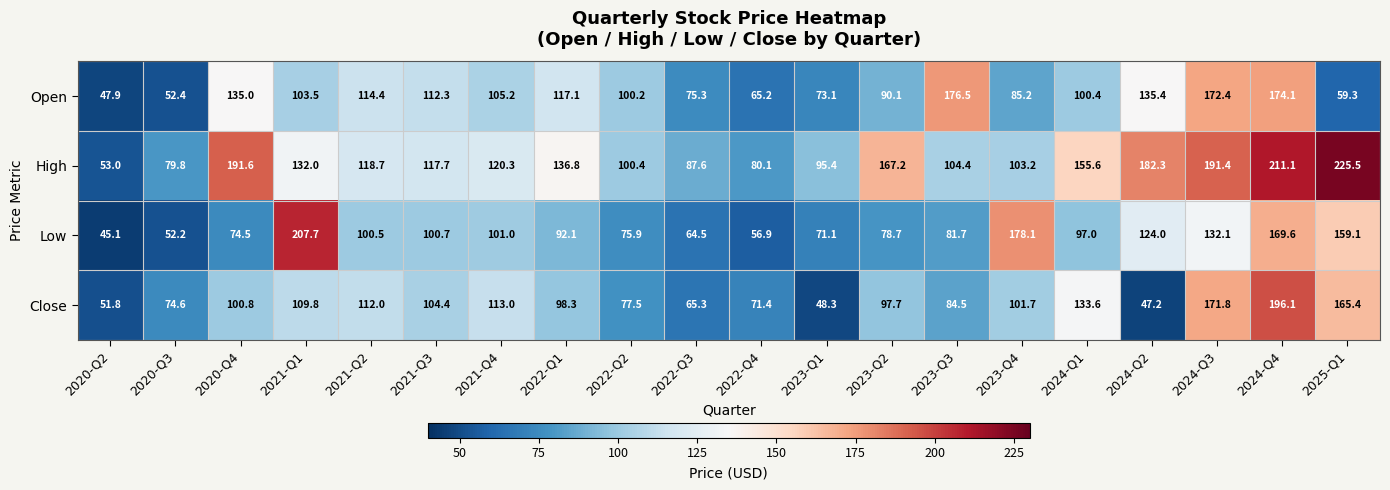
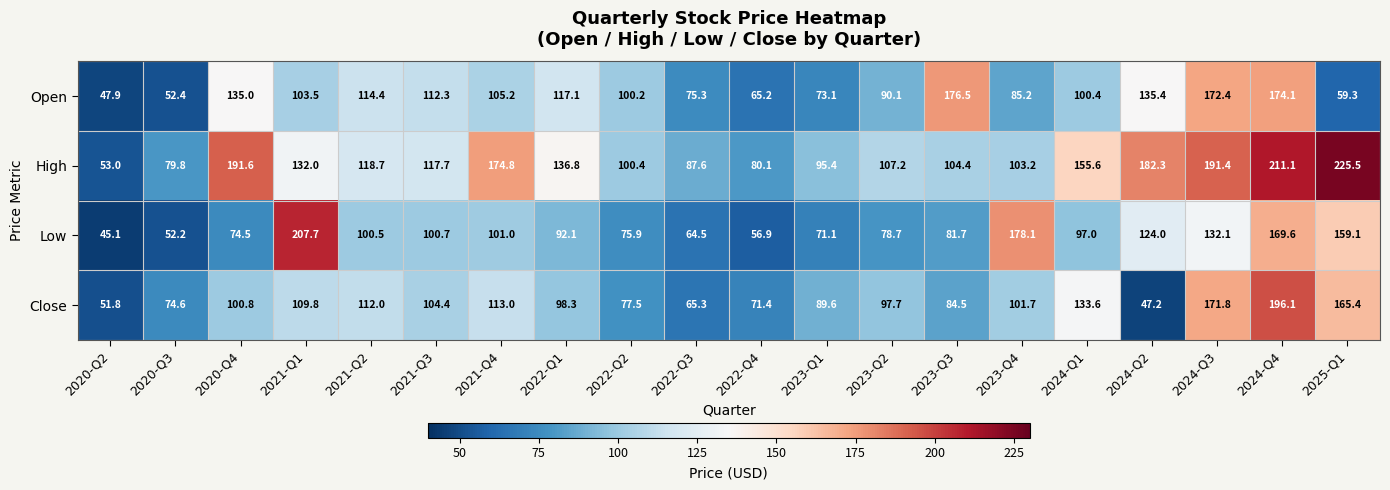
  {
    "Open": {
      "2020-Q2": 47.9,
      "2020-Q3": 52.4,
      "2020-Q4": 135.0,
      "2021-Q1": 103.5,
      "2021-Q2": 114.4,
      "2021-Q3": 112.3,
      "2021-Q4": 105.2,
      "2022-Q1": 117.1,
      "2022-Q2": 100.2,
      "2022-Q3": 75.3,
      "2022-Q4": 65.2,
      "2023-Q1": 73.1,
      "2023-Q2": 90.1,
      "2023-Q3": 176.5,
      "2023-Q4": 85.2,
      "2024-Q1": 100.4,
      "2024-Q2": 135.4,
      "2024-Q3": 172.4,
      "2024-Q4": 174.1,
      "2025-Q1": 59.3
    },
    "High": {
      "2020-Q2": 53.0,
      "2020-Q3": 79.8,
      "2020-Q4": 191.6,
      "2021-Q1": 132.0,
      "2021-Q2": 118.7,
      "2021-Q3": 117.7,
-     "2021-Q4": 120.3,
+     "2021-Q4": 174.8,
      "2022-Q1": 136.8,
      "2022-Q2": 100.4,
      "2022-Q3": 87.6,
      "2022-Q4": 80.1,
      "2023-Q1": 95.4,
-     "2023-Q2": 167.2,
+     "2023-Q2": 107.2,
      "2023-Q3": 104.4,
      "2023-Q4": 103.2,
      "2024-Q1": 155.6,
      "2024-Q2": 182.3,
      "2024-Q3": 191.4,
      "2024-Q4": 211.1,
      "2025-Q1": 225.5
    },
    "Low": {
      "2020-Q2": 45.1,
      "2020-Q3": 52.2,
      "2020-Q4": 74.5,
      "2021-Q1": 207.7,
      "2021-Q2": 100.5,
      "2021-Q3": 100.7,
      "2021-Q4": 101.0,
      "2022-Q1": 92.1,
      "2022-Q2": 75.9,
      "2022-Q3": 64.5,
      "2022-Q4": 56.9,
      "2023-Q1": 71.1,
      "2023-Q2": 78.7,
      "2023-Q3": 81.7,
      "2023-Q4": 178.1,
      "2024-Q1": 97.0,
      "2024-Q2": 124.0,
      "2024-Q3": 132.1,
      "2024-Q4": 169.6,
      "2025-Q1": 159.1
    },
    "Close": {
      "2020-Q2": 51.8,
      "2020-Q3": 74.6,
      "2020-Q4": 100.8,
      "2021-Q1": 109.8,
      "2021-Q2": 112.0,
      "2021-Q3": 104.4,
      "2021-Q4": 113.0,
      "2022-Q1": 98.3,
      "2022-Q2": 77.5,
      "2022-Q3": 65.3,
      "2022-Q4": 71.4,
-     "2023-Q1": 48.3,
+     "2023-Q1": 89.6,
      "2023-Q2": 97.7,
      "2023-Q3": 84.5,
      "2023-Q4": 101.7,
      "2024-Q1": 133.6,
      "2024-Q2": 47.2,
      "2024-Q3": 171.8,
      "2024-Q4": 196.1,
      "2025-Q1": 165.4
    }
  }
